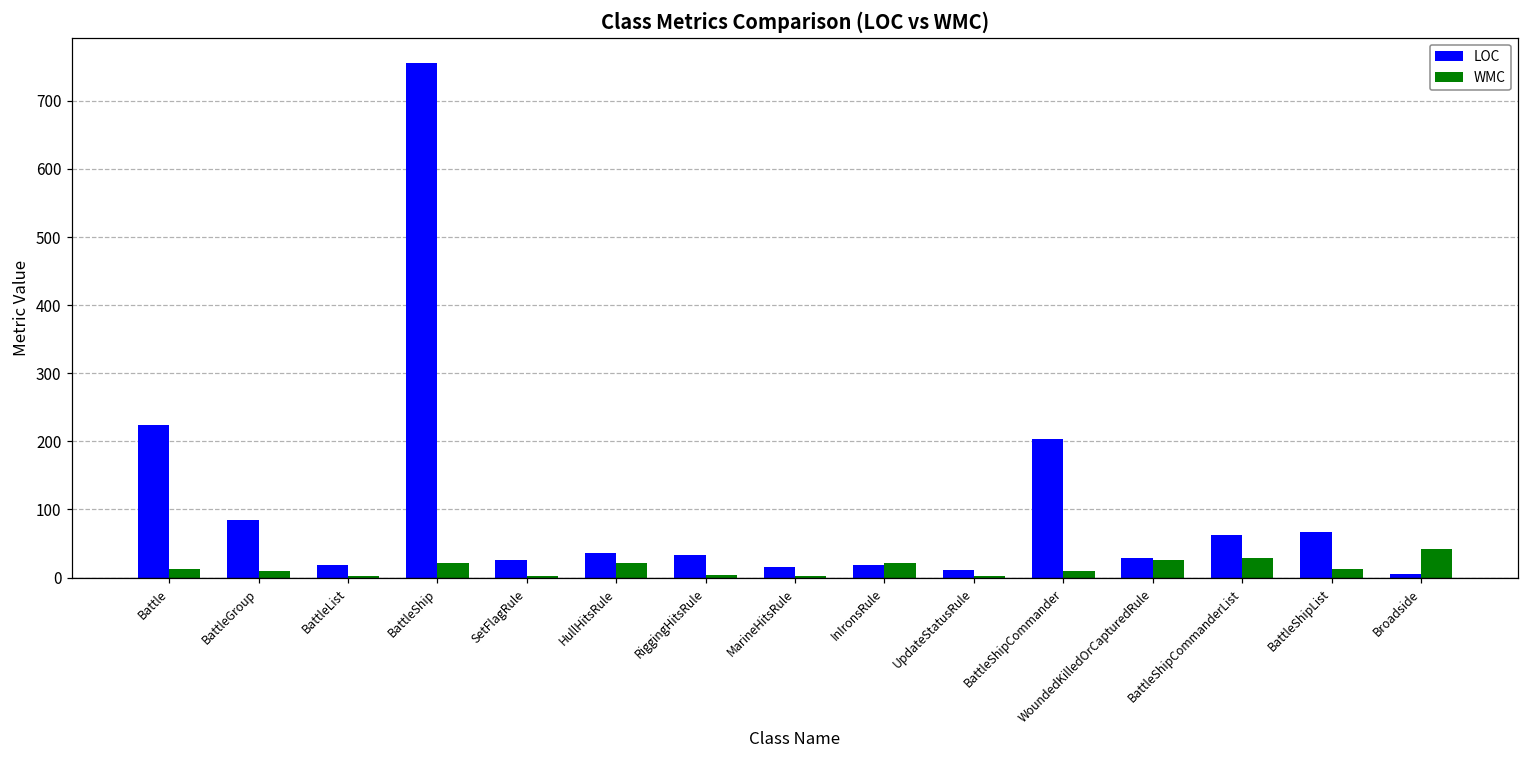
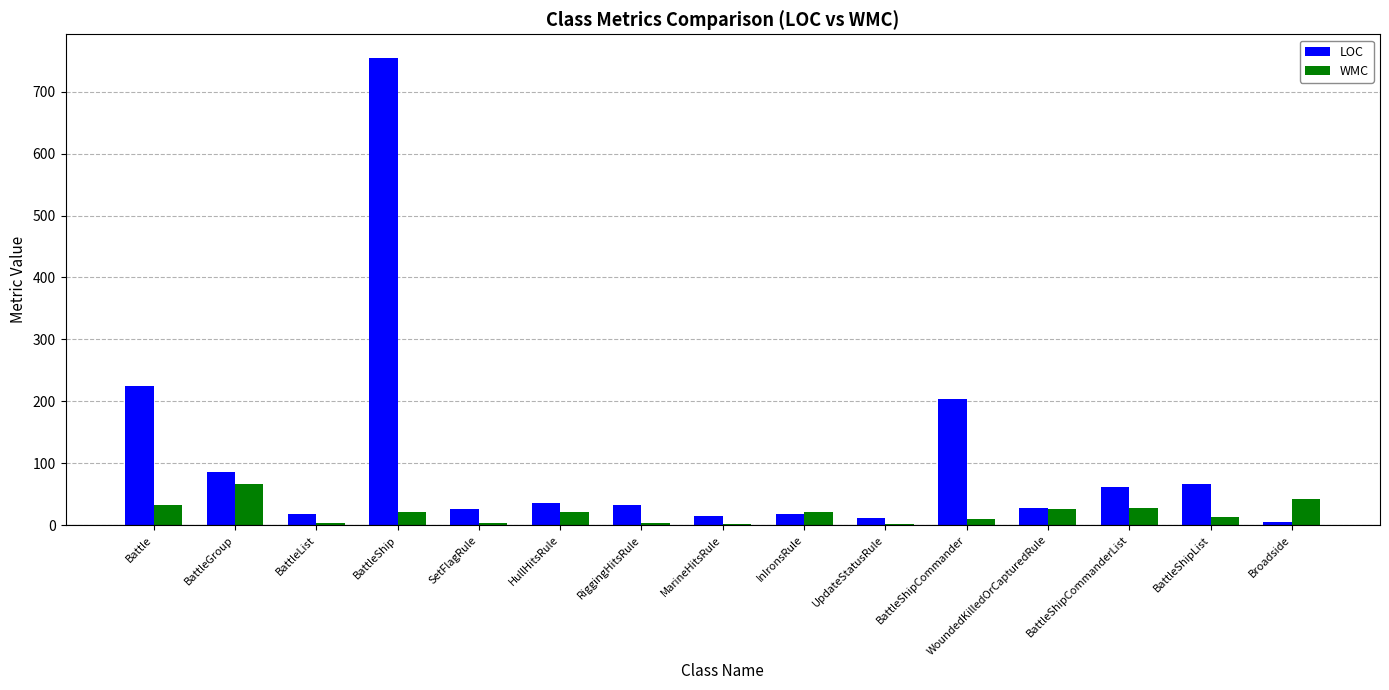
  {
    "LOC": {
      "Battle": 220,
      "BattleGroup": 90,
      "BattleList": 20,
      "BattleShip": 760,
      "SetFlagRule": 30,
      "HullHitsRule": 40,
      "RiggingHitsRule": 30,
      "MarineHitsRule": 20,
      "InIronsRule": 20,
      "UpdateStatusRule": 10,
      "BattleShipCommander": 200,
      "WoundedKilledOrCapturedRule": 30,
      "BattleShipCommanderList": 60,
      "BattleShipList": 70,
      "Broadside": 10
    },
    "WMC": {
-     "Battle": 10,
-     "BattleGroup": 10,
+     "Battle": 30,
+     "BattleGroup": 70,
      "BattleShip": 20,
      "HullHitsRule": 20,
      "InIronsRule": 20,
      "BattleShipCommander": 10,
      "WoundedKilledOrCapturedRule": 30,
      "BattleShipCommanderList": 30,
      "BattleShipList": 10,
      "Broadside": 40
    }
  }
